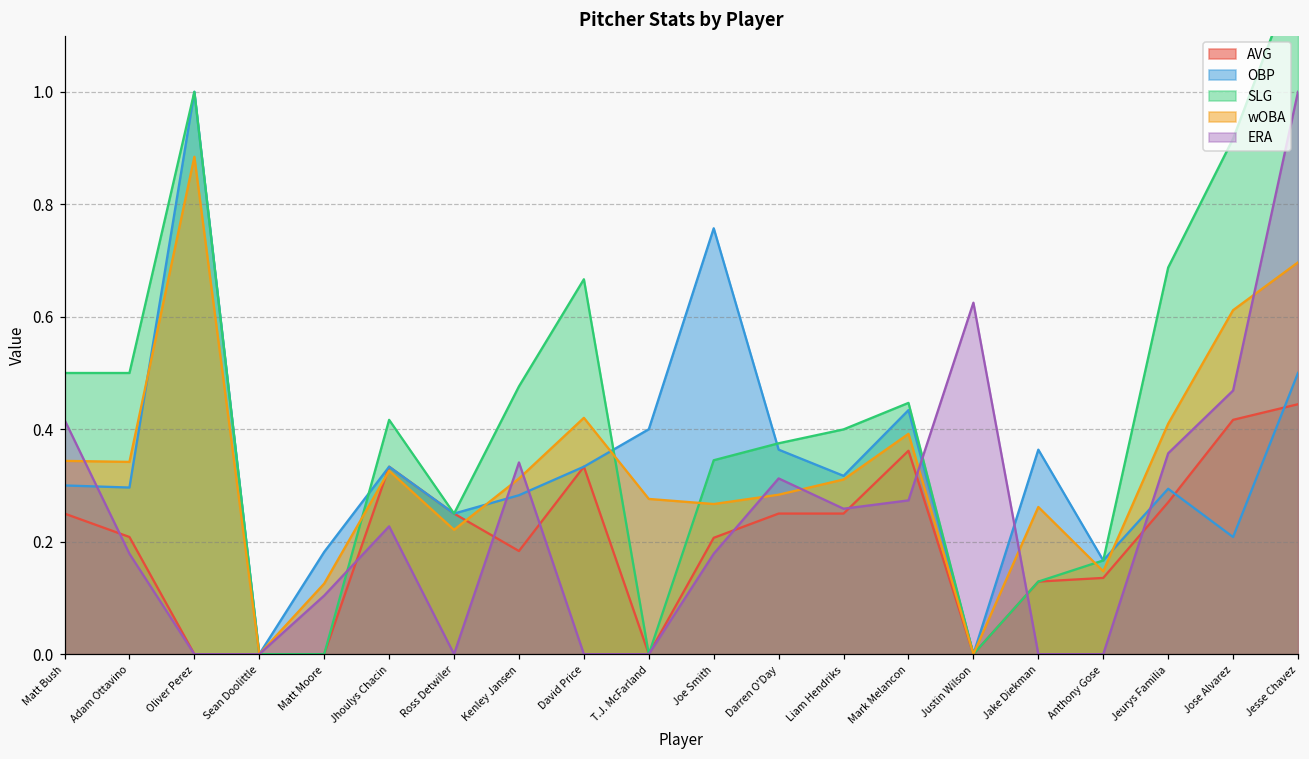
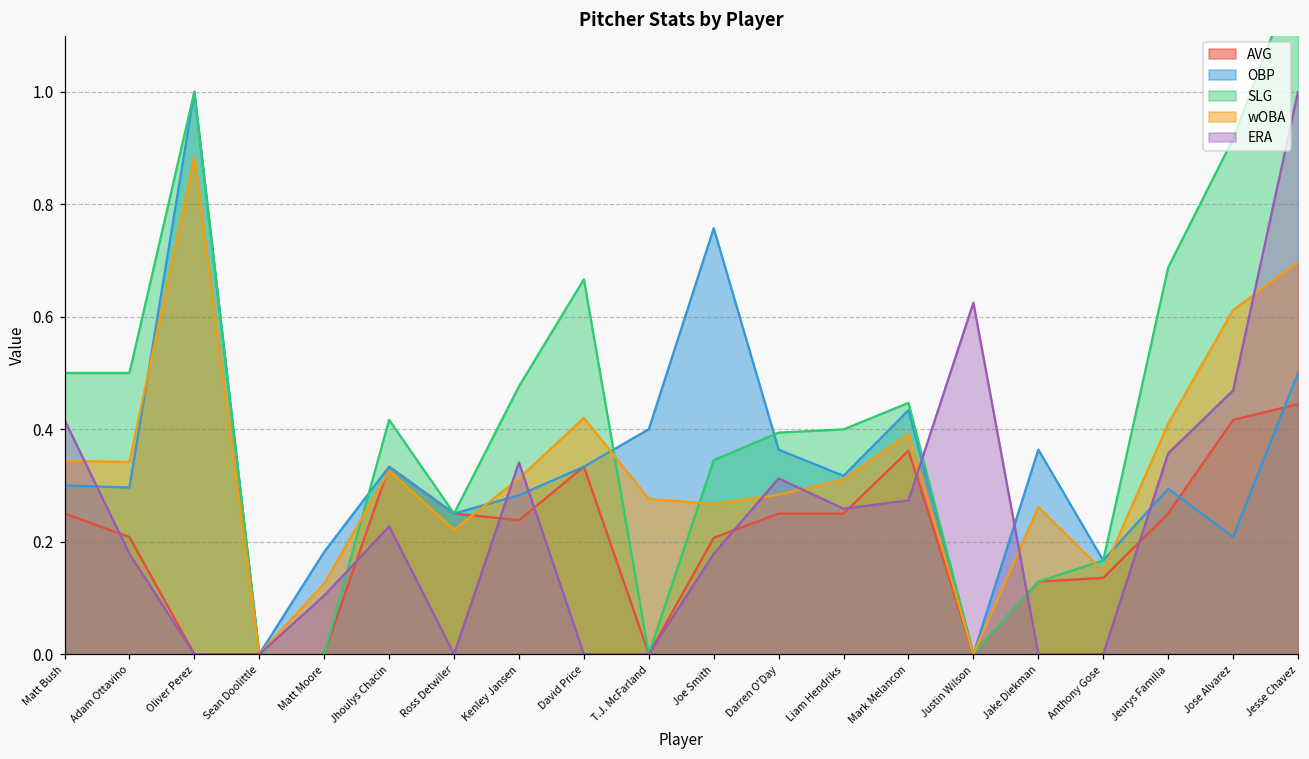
  {
    "AVG": {
      "Matt Bush": 0.25,
      "Adam Ottavino": 0.21,
-     "Kenley Jansen": 0.18,
+     "Kenley Jansen": 0.24,
      "Joe Smith": 0.21,
      "Darren O'Day": 0.25,
      "Liam Hendriks": 0.25,
      "Mark Melancon": 0.36,
      "Anthony Gose": 0.14,
-     "Jeurys Familia": 0.27,
+     "Jeurys Familia": 0.25,
      "Jose Alvarez": 0.42,
      "Jesse Chavez": 0.44
    },
    "OBP": {
      "Matt Bush": 0.30,
      "Adam Ottavino": 0.30,
      "Matt Moore": 0.18,
      "Kenley Jansen": 0.28,
      "T.J. McFarland": 0.40,
      "Joe Smith": 0.76,
      "Darren O'Day": 0.36,
      "Liam Hendriks": 0.32,
      "Mark Melancon": 0.43,
      "Jake Diekman": 0.36,
      "Jeurys Familia": 0.29,
      "Jose Alvarez": 0.21,
      "Jesse Chavez": 0.50
    },
    "SLG": {
      "Matt Bush": 0.50,
      "Adam Ottavino": 0.50,
      "Jhoulys Chacin": 0.42,
      "Kenley Jansen": 0.48,
      "David Price": 0.67,
      "Joe Smith": 0.34,
-     "Darren O'Day": 0.38,
+     "Darren O'Day": 0.39,
      "Liam Hendriks": 0.40,
      "Mark Melancon": 0.45,
      "Jeurys Familia": 0.69
    },
    "wOBA": {
      "Matt Bush": 0.34,
      "Adam Ottavino": 0.34,
      "Oliver Perez": 0.88,
      "Matt Moore": 0.13,
      "Jhoulys Chacin": 0.33,
      "Ross Detwiler": 0.22,
      "Kenley Jansen": 0.31,
      "David Price": 0.42,
      "T.J. McFarland": 0.28,
      "Joe Smith": 0.27,
      "Darren O'Day": 0.28,
      "Liam Hendriks": 0.31,
      "Mark Melancon": 0.39,
      "Jake Diekman": 0.26,
      "Anthony Gose": 0.15,
      "Jeurys Familia": 0.41,
      "Jose Alvarez": 0.61,
      "Jesse Chavez": 0.70
    },
    "ERA": {
      "Matt Bush": 0.42,
      "Adam Ottavino": 0.18,
      "Matt Moore": 0.10,
      "Jhoulys Chacin": 0.23,
      "Ross Detwiler": 0.00,
      "Kenley Jansen": 0.34,
      "David Price": 0.00,
      "Joe Smith": 0.18,
      "Darren O'Day": 0.31,
      "Liam Hendriks": 0.26,
      "Mark Melancon": 0.27,
      "Justin Wilson": 0.62,
      "Jake Diekman": 0.00,
      "Anthony Gose": 0.00,
      "Jeurys Familia": 0.36,
      "Jose Alvarez": 0.47,
      "Jesse Chavez": 1.00
    }
  }
